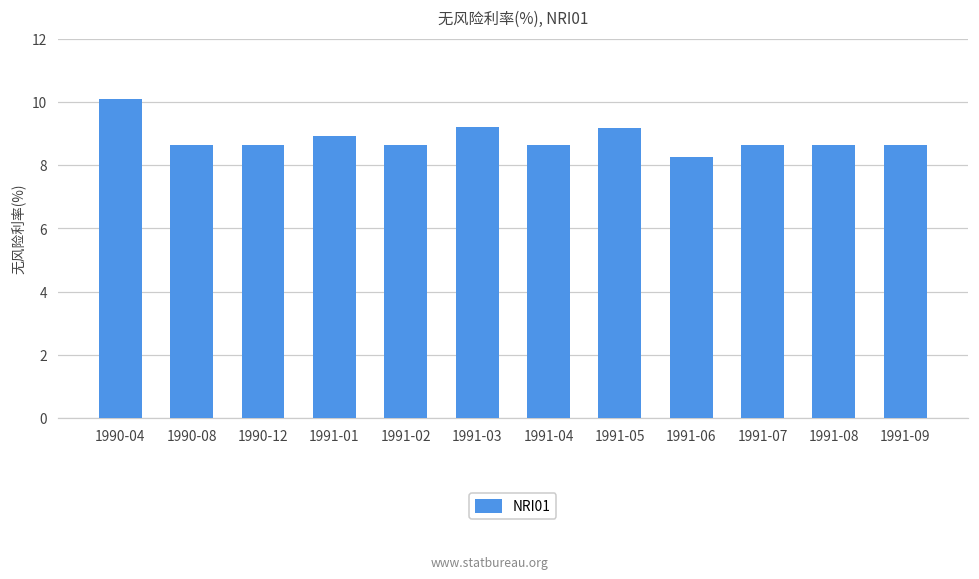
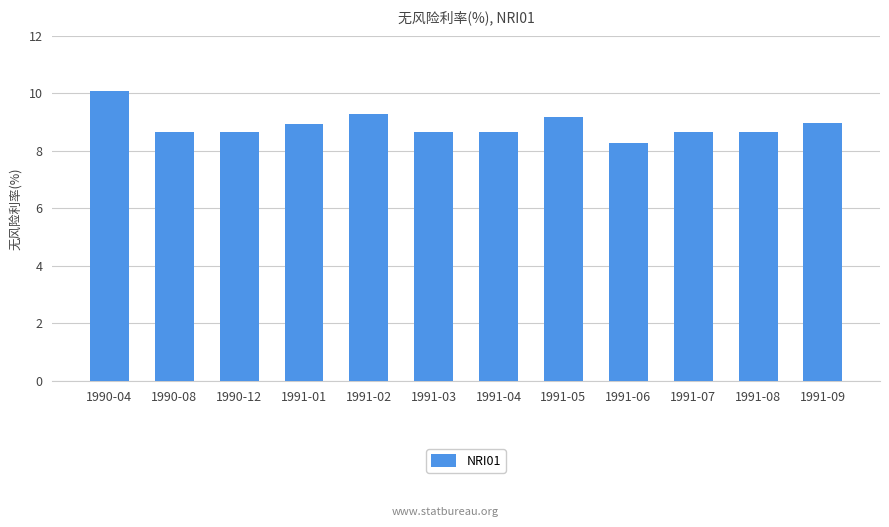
  {
    "1990-04": 10.1,
    "1990-08": 8.6,
    "1990-12": 8.6,
    "1991-01": 8.9,
-   "1991-02": 8.6,
-   "1991-03": 9.2,
+   "1991-02": 9.3,
+   "1991-03": 8.6,
    "1991-04": 8.6,
    "1991-05": 9.2,
    "1991-06": 8.3,
    "1991-07": 8.6,
    "1991-08": 8.6,
-   "1991-09": 8.6
+   "1991-09": 9.0
  }
